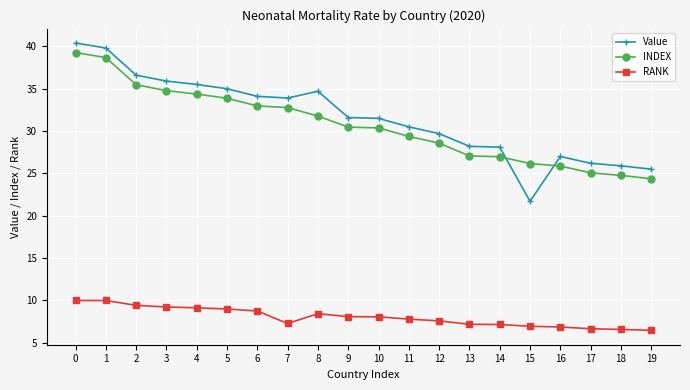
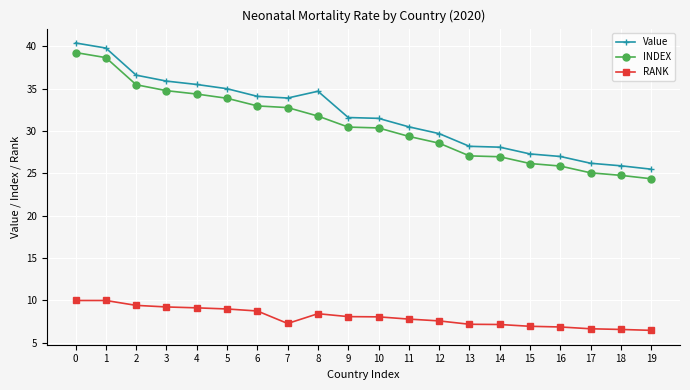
  {
    "Value": {
      "0": 40,
      "1": 40,
      "2": 37,
      "3": 36,
      "4": 36,
      "5": 35,
      "6": 34,
      "7": 34,
      "8": 35,
      "9": 32,
      "10": 32,
      "11": 31,
      "12": 30,
      "13": 28,
      "14": 28,
-     "15": 22,
+     "15": 27,
      "16": 27,
      "17": 26,
      "18": 26,
      "19": 26
    },
    "INDEX": {
      "0": 39,
      "1": 39,
      "2": 35,
      "3": 35,
      "4": 34,
      "5": 34,
      "6": 33,
      "7": 33,
      "8": 32,
      "9": 30,
      "10": 30,
      "11": 29,
      "12": 29,
      "13": 27,
      "14": 27,
      "15": 26,
      "16": 26,
      "17": 25,
      "18": 25,
      "19": 24
    },
    "RANK": {
      "0": 10,
      "1": 10,
      "2": 9,
      "3": 9,
      "4": 9,
      "5": 9,
      "6": 9,
      "7": 7,
      "8": 8,
      "9": 8,
      "10": 8,
      "11": 8,
      "12": 8,
      "13": 7,
      "14": 7,
      "15": 7,
      "16": 7,
      "17": 7,
      "18": 7,
      "19": 6
    }
  }
